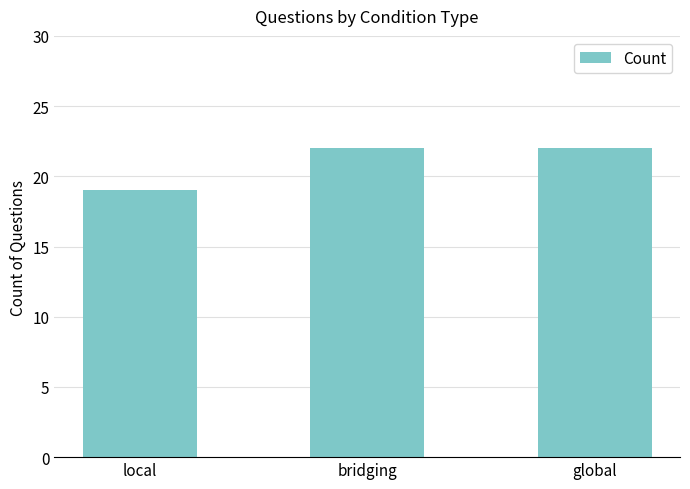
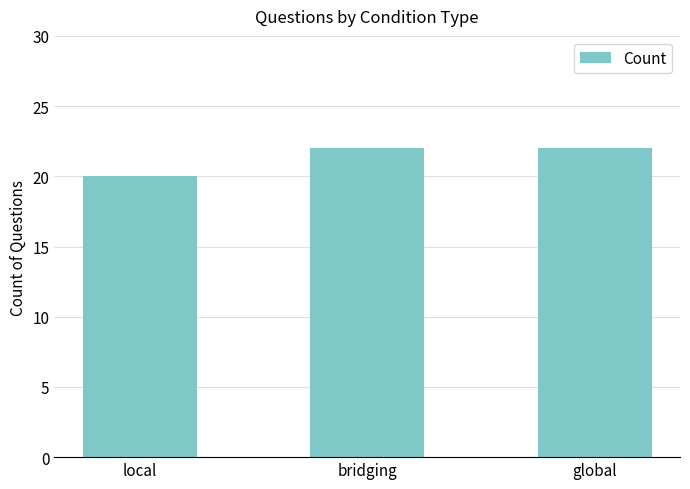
  {
-   "local": 19,
+   "local": 20,
    "bridging": 22,
    "global": 22
  }
